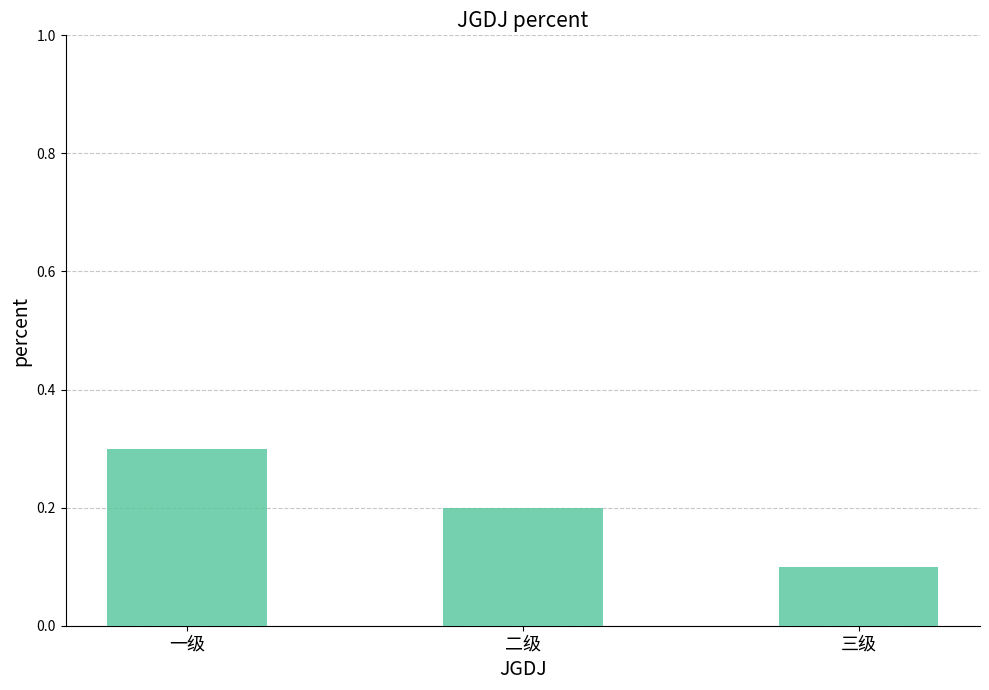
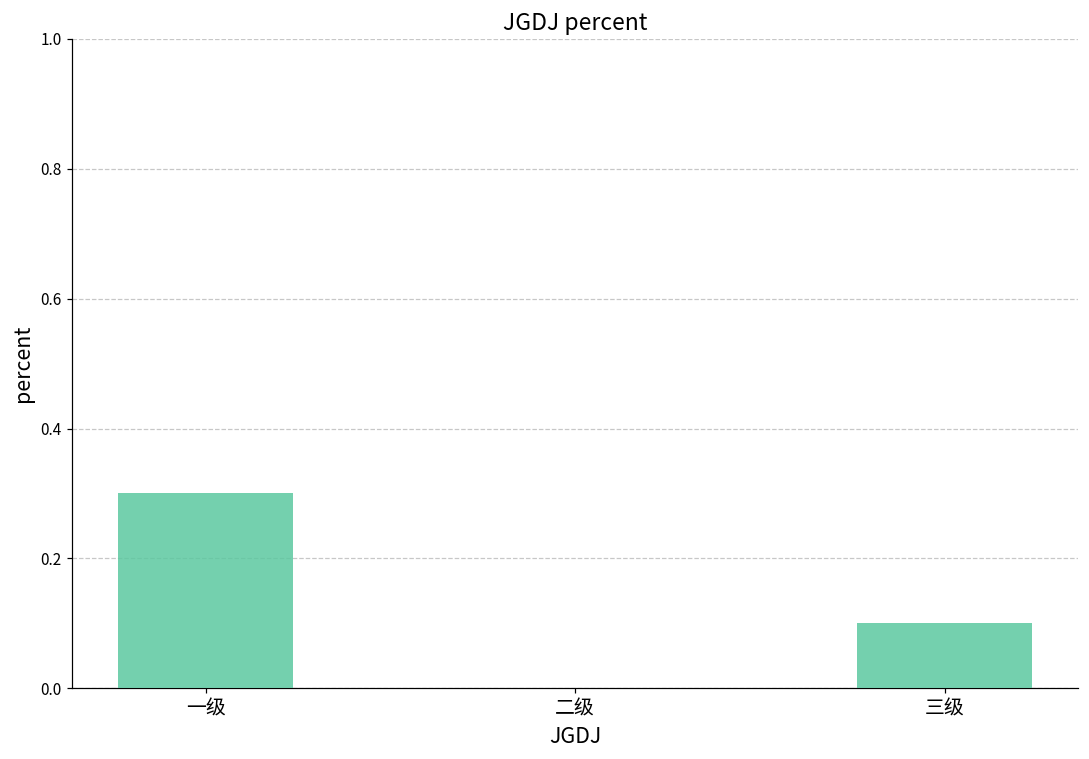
  {
    "一级": 0.3,
-   "二级": 0.2,
+   "二级": 0.0,
    "三级": 0.1
  }
